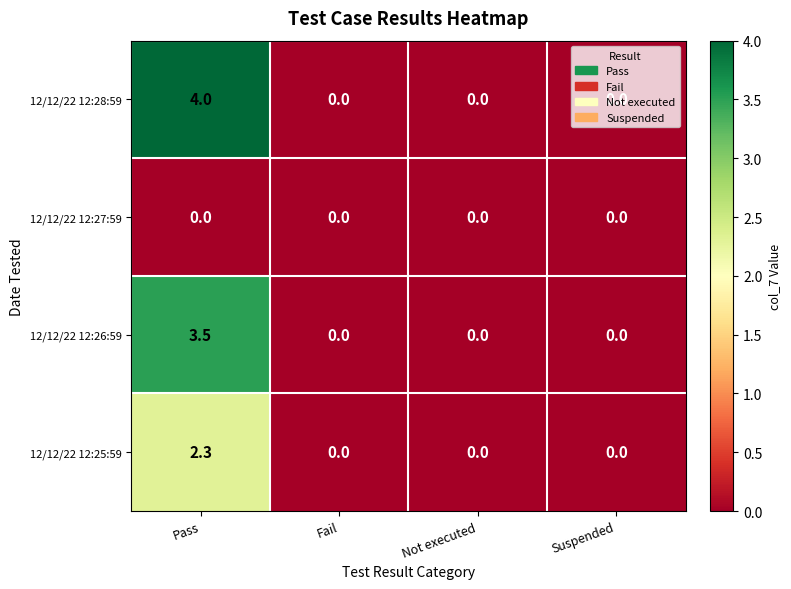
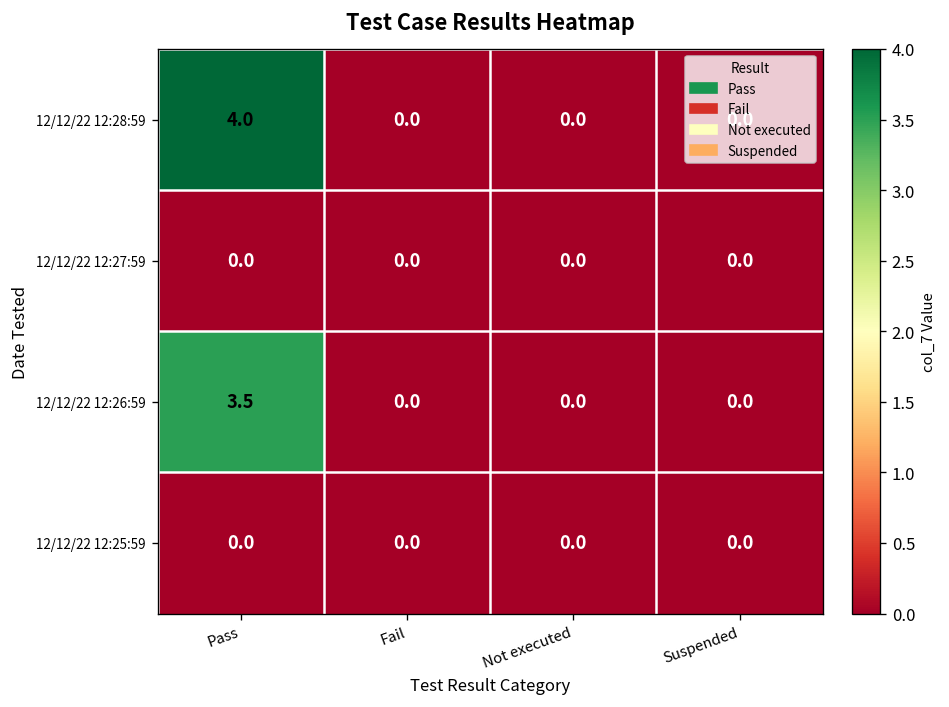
  {
    "12/12/22 12:28:59": {
      "Pass": 4.0,
      "Fail": 0.0,
      "Not executed": 0.0
    },
    "12/12/22 12:27:59": {
      "Pass": 0.0,
      "Fail": 0.0,
      "Not executed": 0.0,
      "Suspended": 0.0
    },
    "12/12/22 12:26:59": {
      "Pass": 3.5,
      "Fail": 0.0,
      "Not executed": 0.0,
      "Suspended": 0.0
    },
    "12/12/22 12:25:59": {
-     "Pass": 2.3,
+     "Pass": 0.0,
      "Fail": 0.0,
      "Not executed": 0.0,
      "Suspended": 0.0
    }
  }
